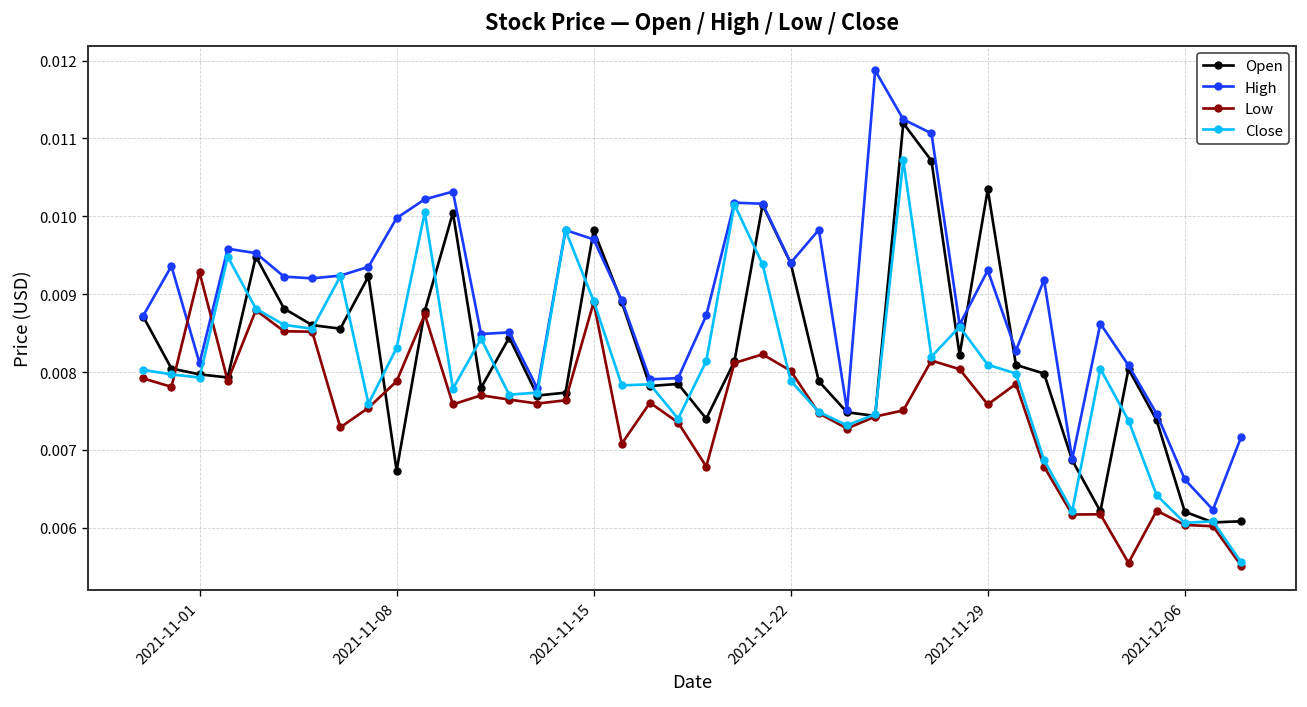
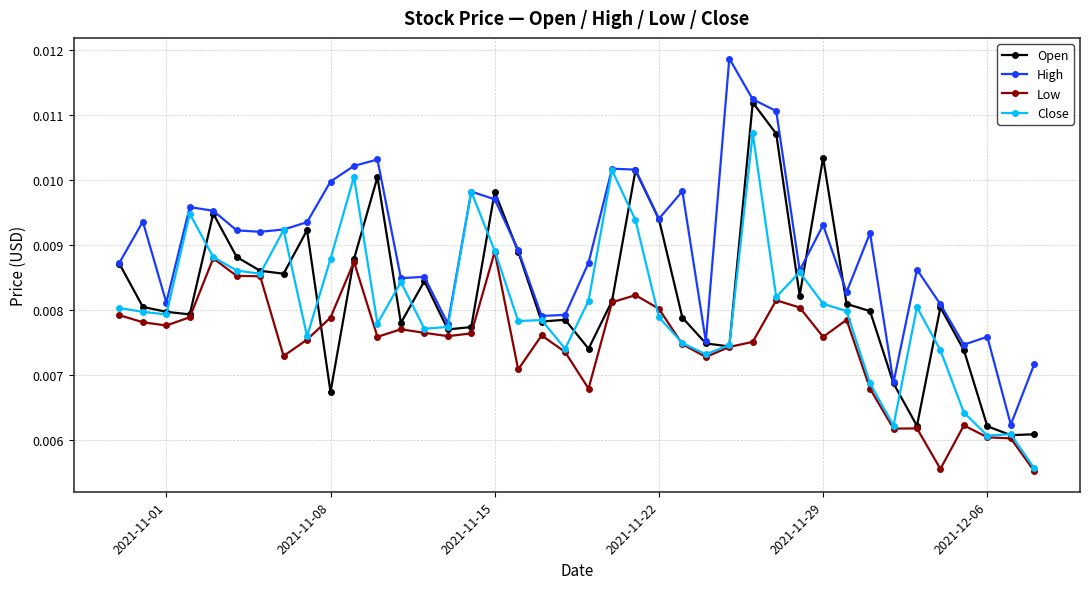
  {
    "Open": {
      "2021-11-01": 0.0080,
      "2021-11-08": 0.0067,
      "2021-11-15": 0.0098,
      "2021-11-29": 0.0103,
      "2021-12-06": 0.0062
    },
    "High": {
      "2021-11-01": 0.0081,
      "2021-11-08": 0.0100,
      "2021-11-15": 0.0097,
      "2021-11-29": 0.0093,
-     "2021-12-06": 0.0066
+     "2021-12-06": 0.0076
    },
    "Low": {
-     "2021-11-01": 0.0093,
+     "2021-11-01": 0.0078,
      "2021-11-08": 0.0079,
      "2021-11-22": 0.0080,
      "2021-11-29": 0.0076
    },
    "Close": {
      "2021-11-01": 0.0079,
-     "2021-11-08": 0.0083,
+     "2021-11-08": 0.0088,
      "2021-11-22": 0.0079,
      "2021-11-29": 0.0081
    }
  }
